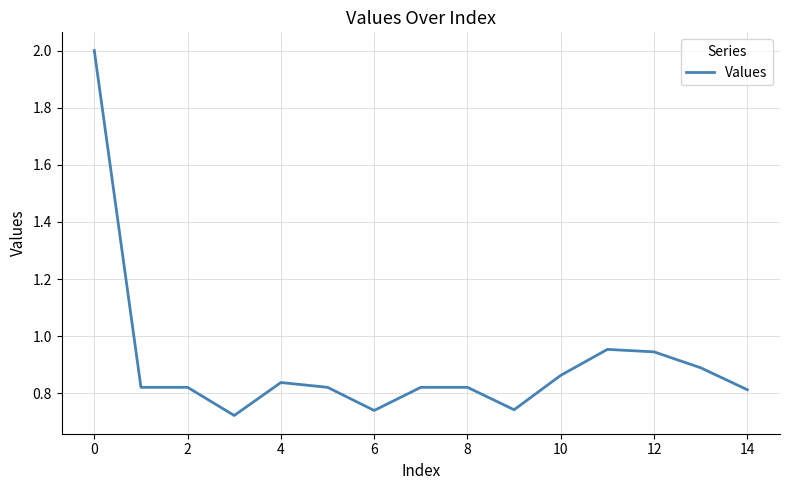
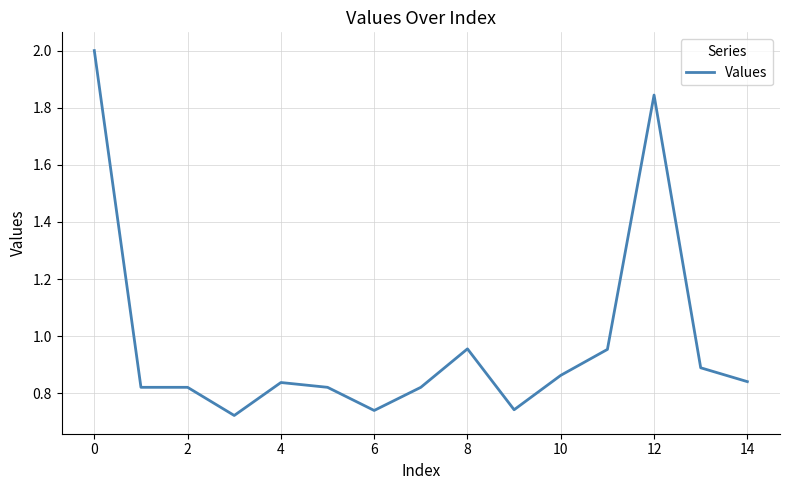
  {
    "0": 2.00,
    "2": 0.82,
    "4": 0.84,
    "6": 0.74,
-   "8": 0.82,
+   "8": 0.96,
    "10": 0.86,
-   "12": 0.95,
-   "14": 0.81
+   "12": 1.84,
+   "14": 0.84
  }
